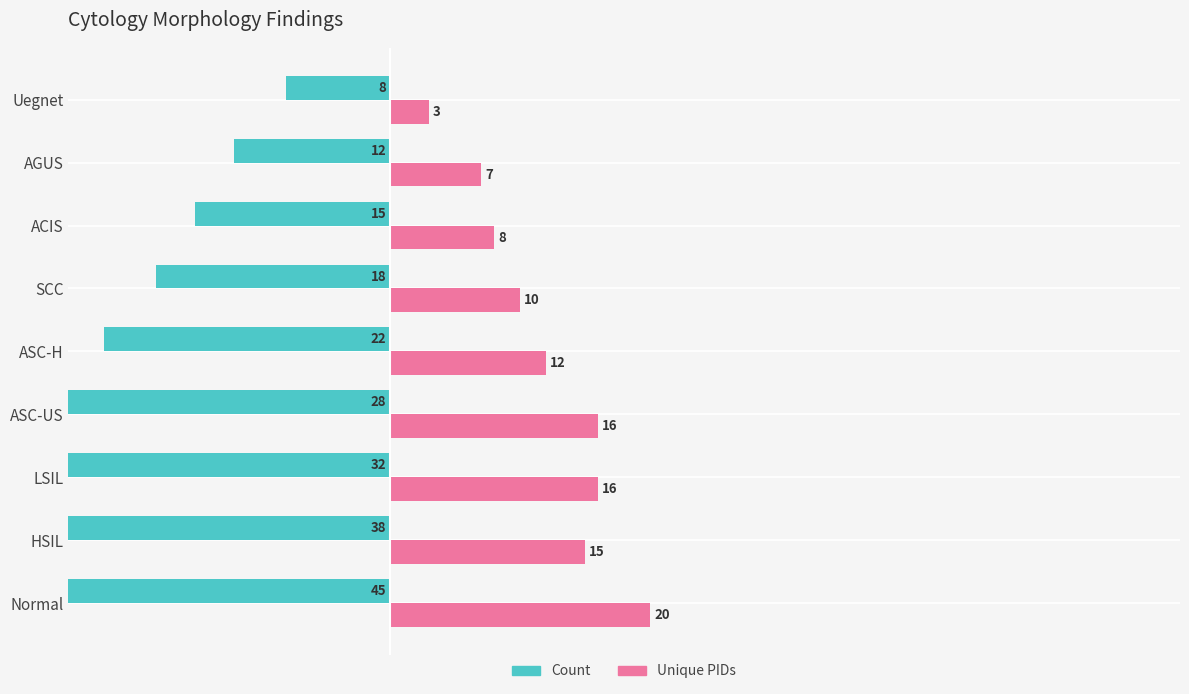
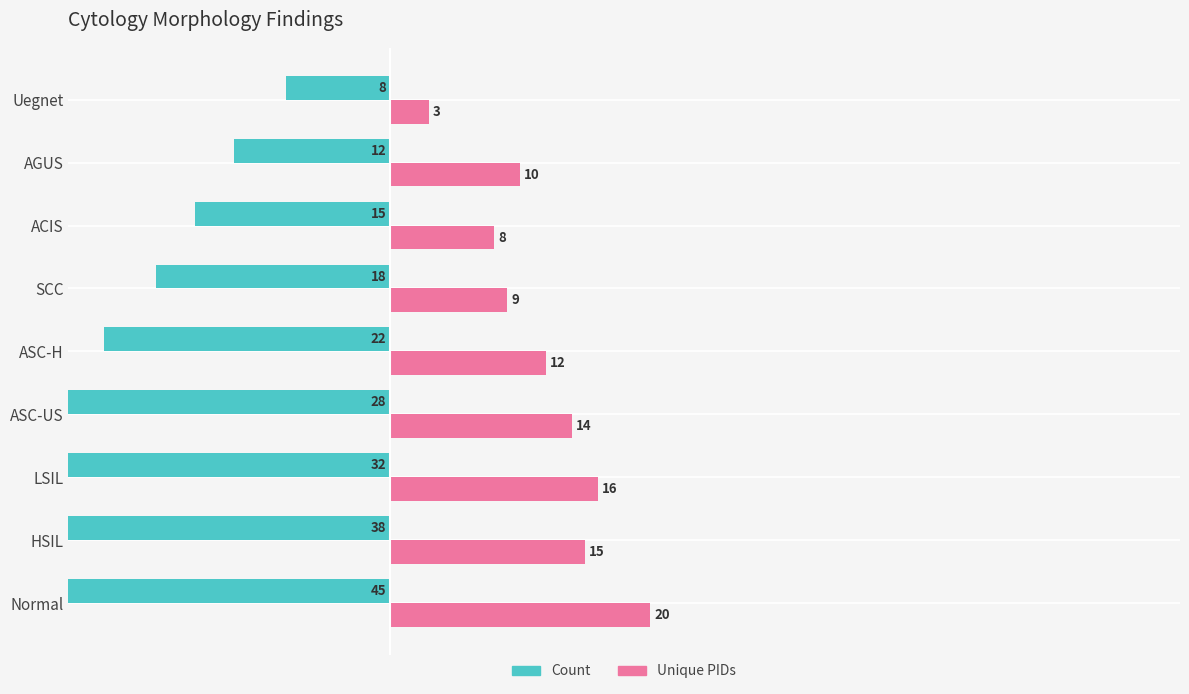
  {
    "Unique PIDs": {
      "Uegnet": 3,
-     "AGUS": 7,
+     "AGUS": 10,
      "ACIS": 8,
-     "SCC": 10,
+     "SCC": 9,
      "ASC-H": 12,
-     "ASC-US": 16,
+     "ASC-US": 14,
      "LSIL": 16,
      "HSIL": 15,
      "Normal": 20
    }
  }
